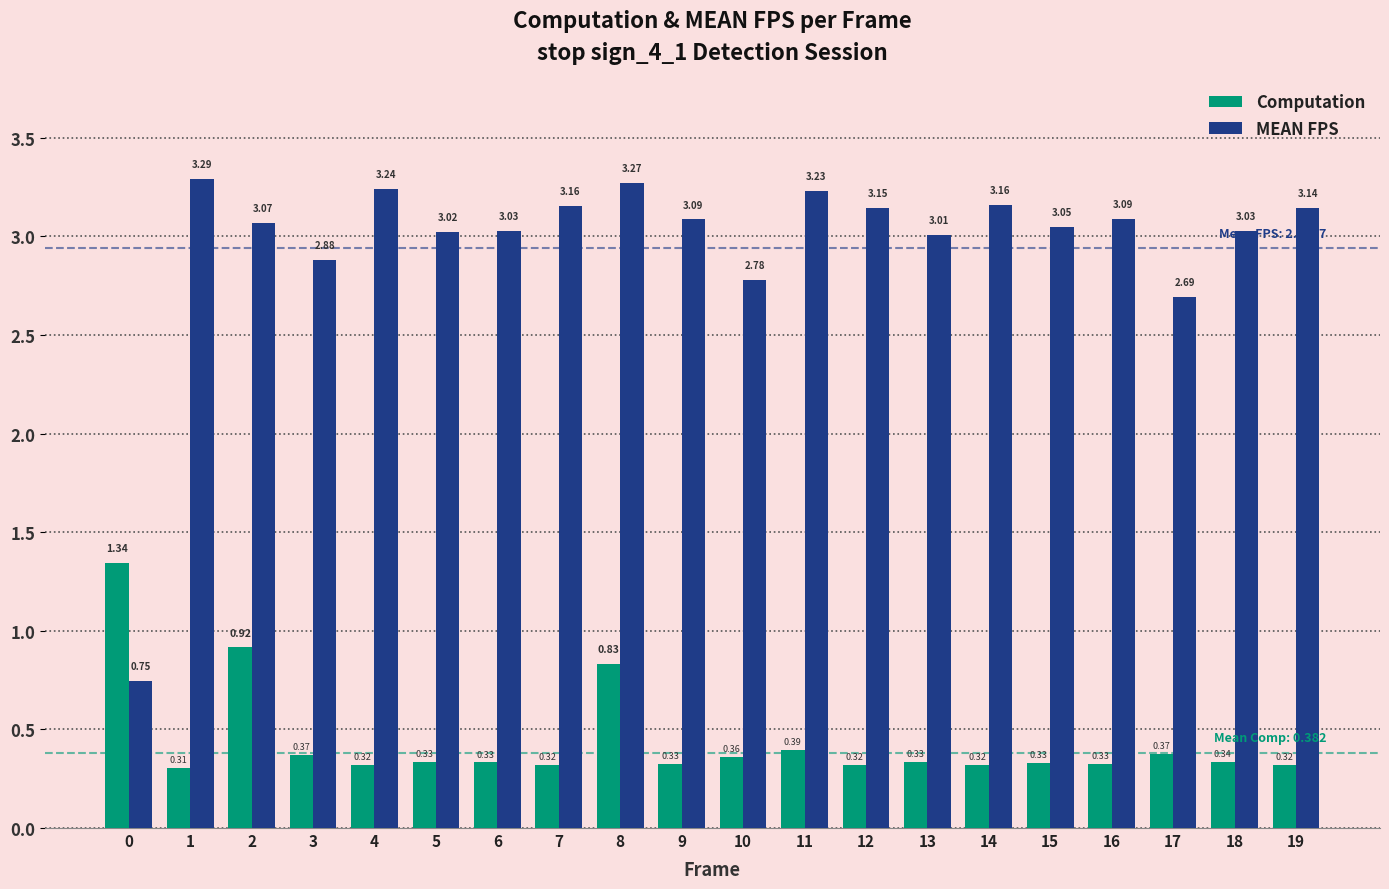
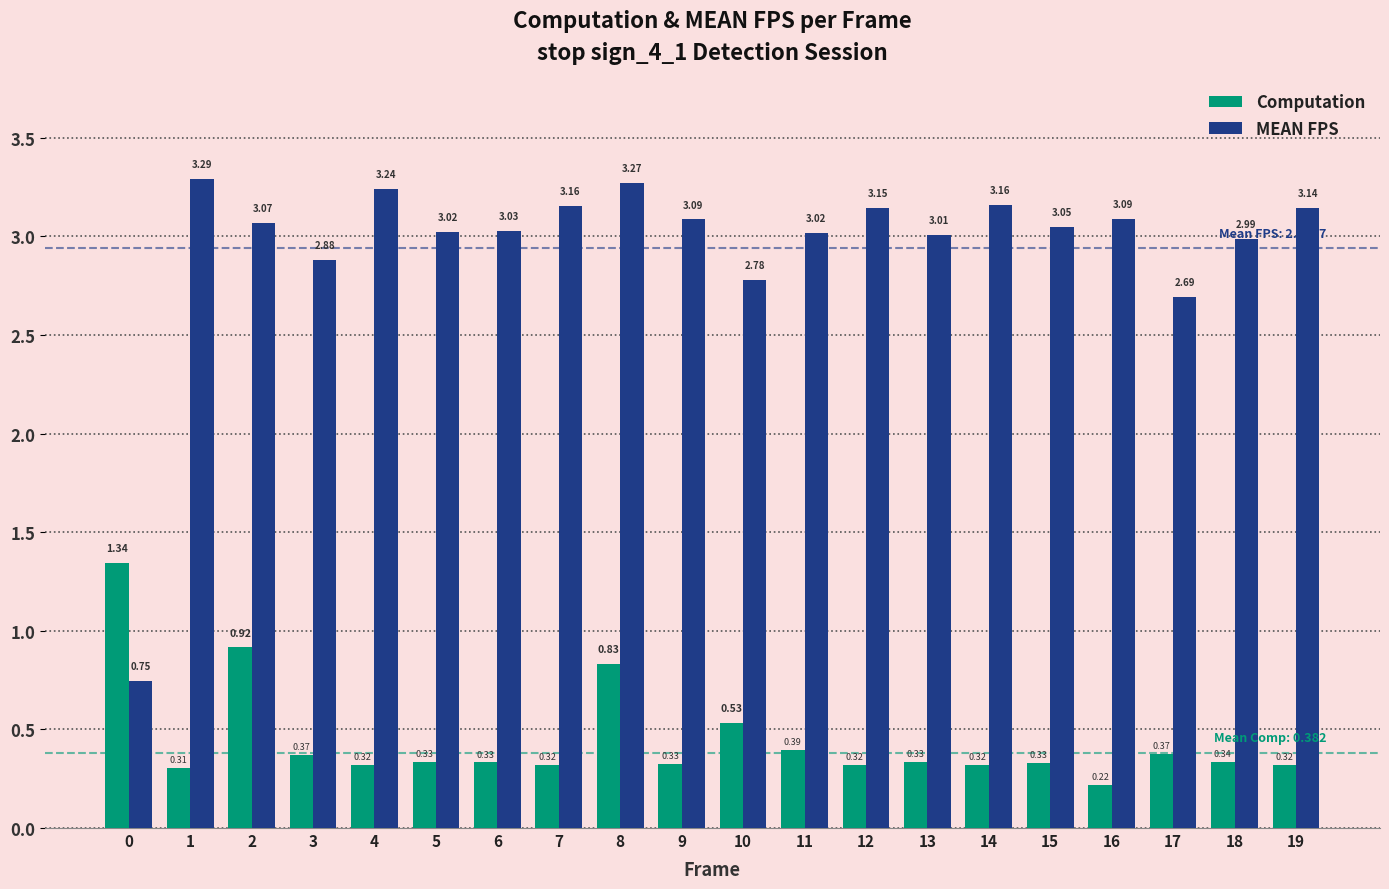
  {
    "Computation": {
      "0": 1.34,
      "1": 0.31,
      "2": 0.92,
      "3": 0.37,
      "4": 0.32,
      "5": 0.33,
      "6": 0.33,
      "7": 0.32,
      "8": 0.83,
      "9": 0.33,
-     "10": 0.36,
+     "10": 0.53,
      "11": 0.39,
      "12": 0.32,
      "13": 0.33,
      "14": 0.32,
      "15": 0.33,
-     "16": 0.33,
+     "16": 0.22,
      "17": 0.37,
      "18": 0.34,
      "19": 0.32
    },
    "MEAN FPS": {
      "0": 0.75,
      "1": 3.29,
      "2": 3.07,
      "3": 2.88,
      "4": 3.24,
      "5": 3.02,
      "6": 3.03,
      "7": 3.16,
      "8": 3.27,
      "9": 3.09,
      "10": 2.78,
-     "11": 3.23,
+     "11": 3.02,
      "12": 3.15,
      "13": 3.01,
      "14": 3.16,
      "15": 3.05,
      "16": 3.09,
      "17": 2.69,
-     "18": 3.03,
+     "18": 2.99,
      "19": 3.14
    }
  }
